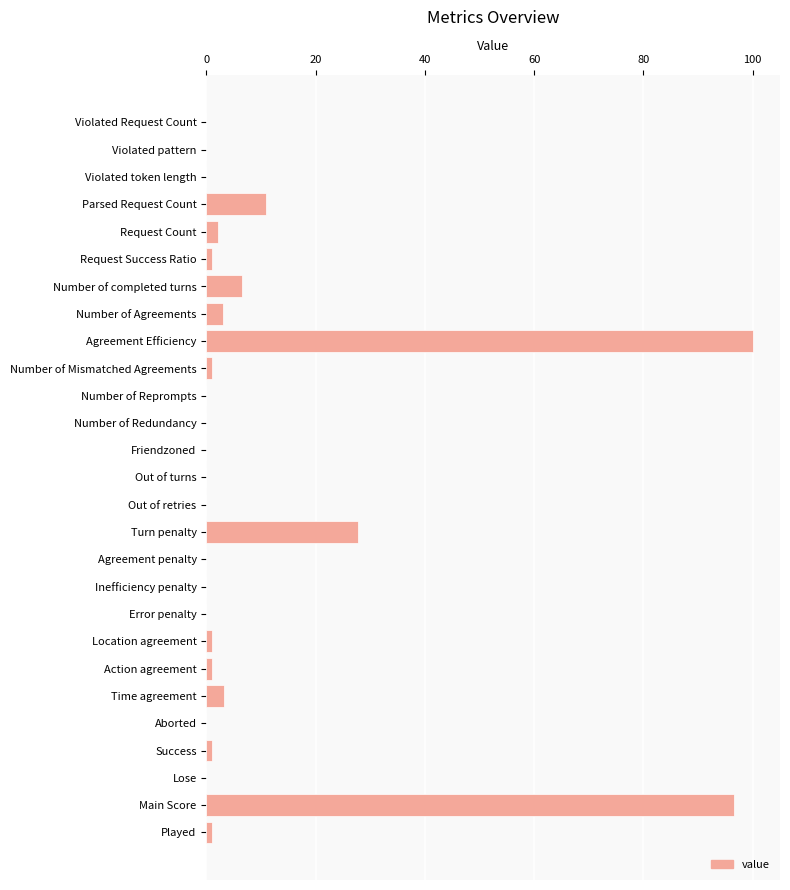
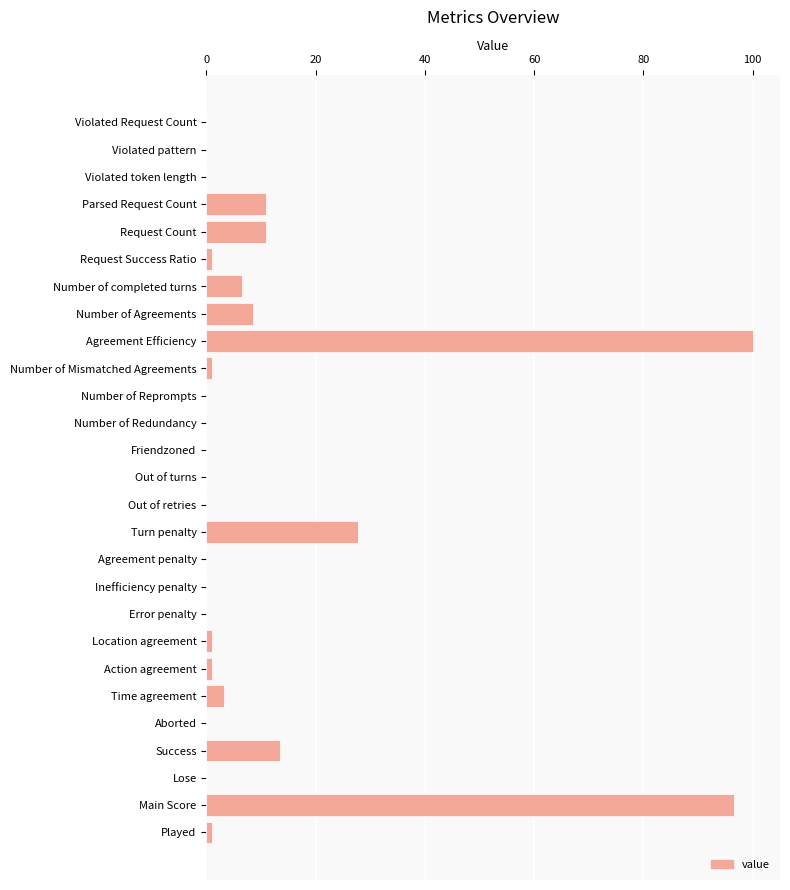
  {
    "Violated Request Count": 0,
    "Violated pattern": 0,
    "Violated token length": 0,
    "Parsed Request Count": 11,
-   "Request Count": 2,
+   "Request Count": 11,
    "Request Success Ratio": 1,
    "Number of completed turns": 7,
-   "Number of Agreements": 3,
+   "Number of Agreements": 9,
    "Agreement Efficiency": 100,
    "Number of Mismatched Agreements": 1,
    "Number of Reprompts": 0,
    "Number of Redundancy": 0,
    "Friendzoned": 0,
    "Out of turns": 0,
    "Out of retries": 0,
    "Turn penalty": 28,
    "Agreement penalty": 0,
    "Inefficiency penalty": 0,
    "Error penalty": 0,
    "Location agreement": 1,
    "Action agreement": 1,
    "Time agreement": 3,
    "Aborted": 0,
-   "Success": 1,
+   "Success": 13,
    "Lose": 0,
    "Main Score": 97,
    "Played": 1
  }
